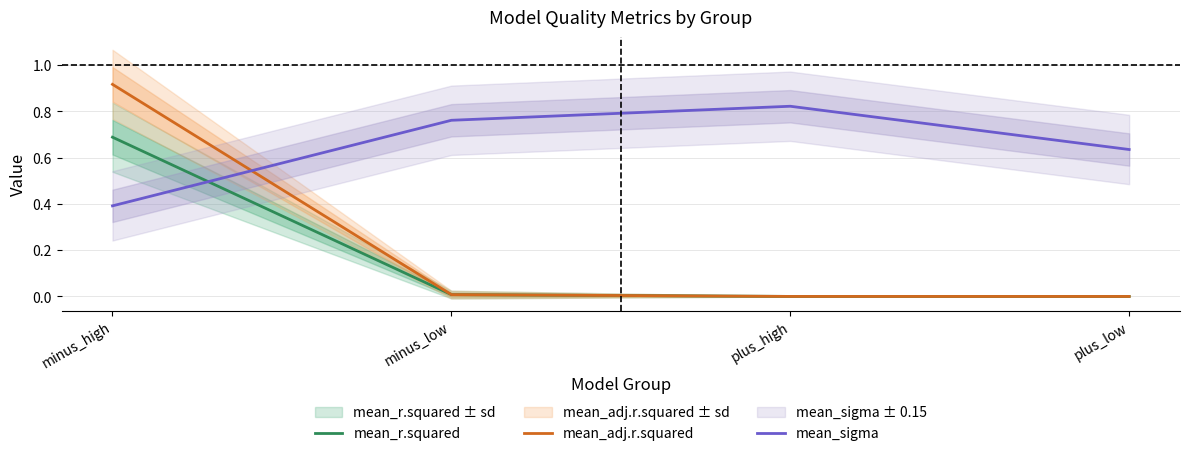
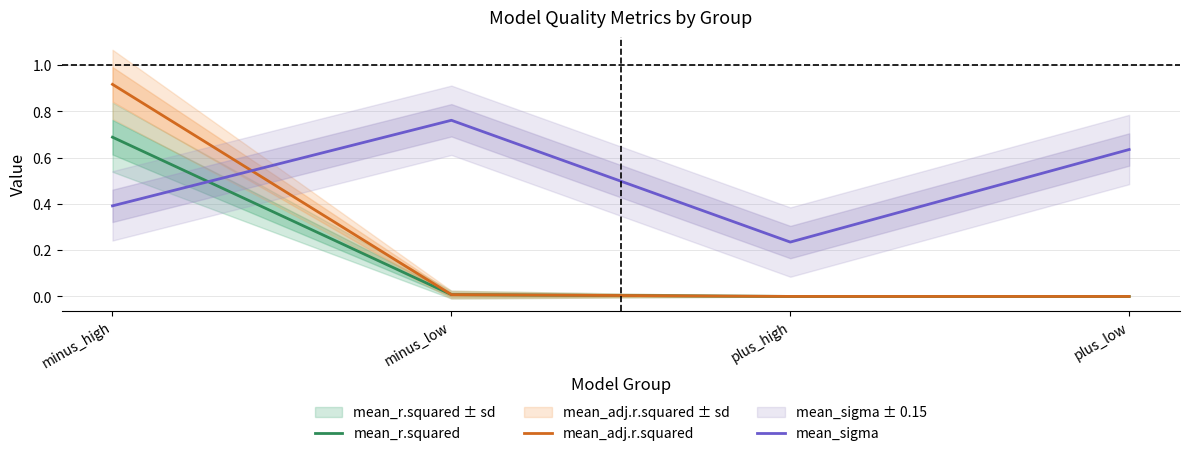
  {
    "mean_r.squared": {
      "minus_high": 0.69
    },
    "mean_adj.r.squared": {
      "minus_high": 0.92
    },
    "mean_sigma": {
      "minus_high": 0.39,
      "minus_low": 0.76,
-     "plus_high": 0.82,
+     "plus_high": 0.24,
      "plus_low": 0.64
    }
  }
